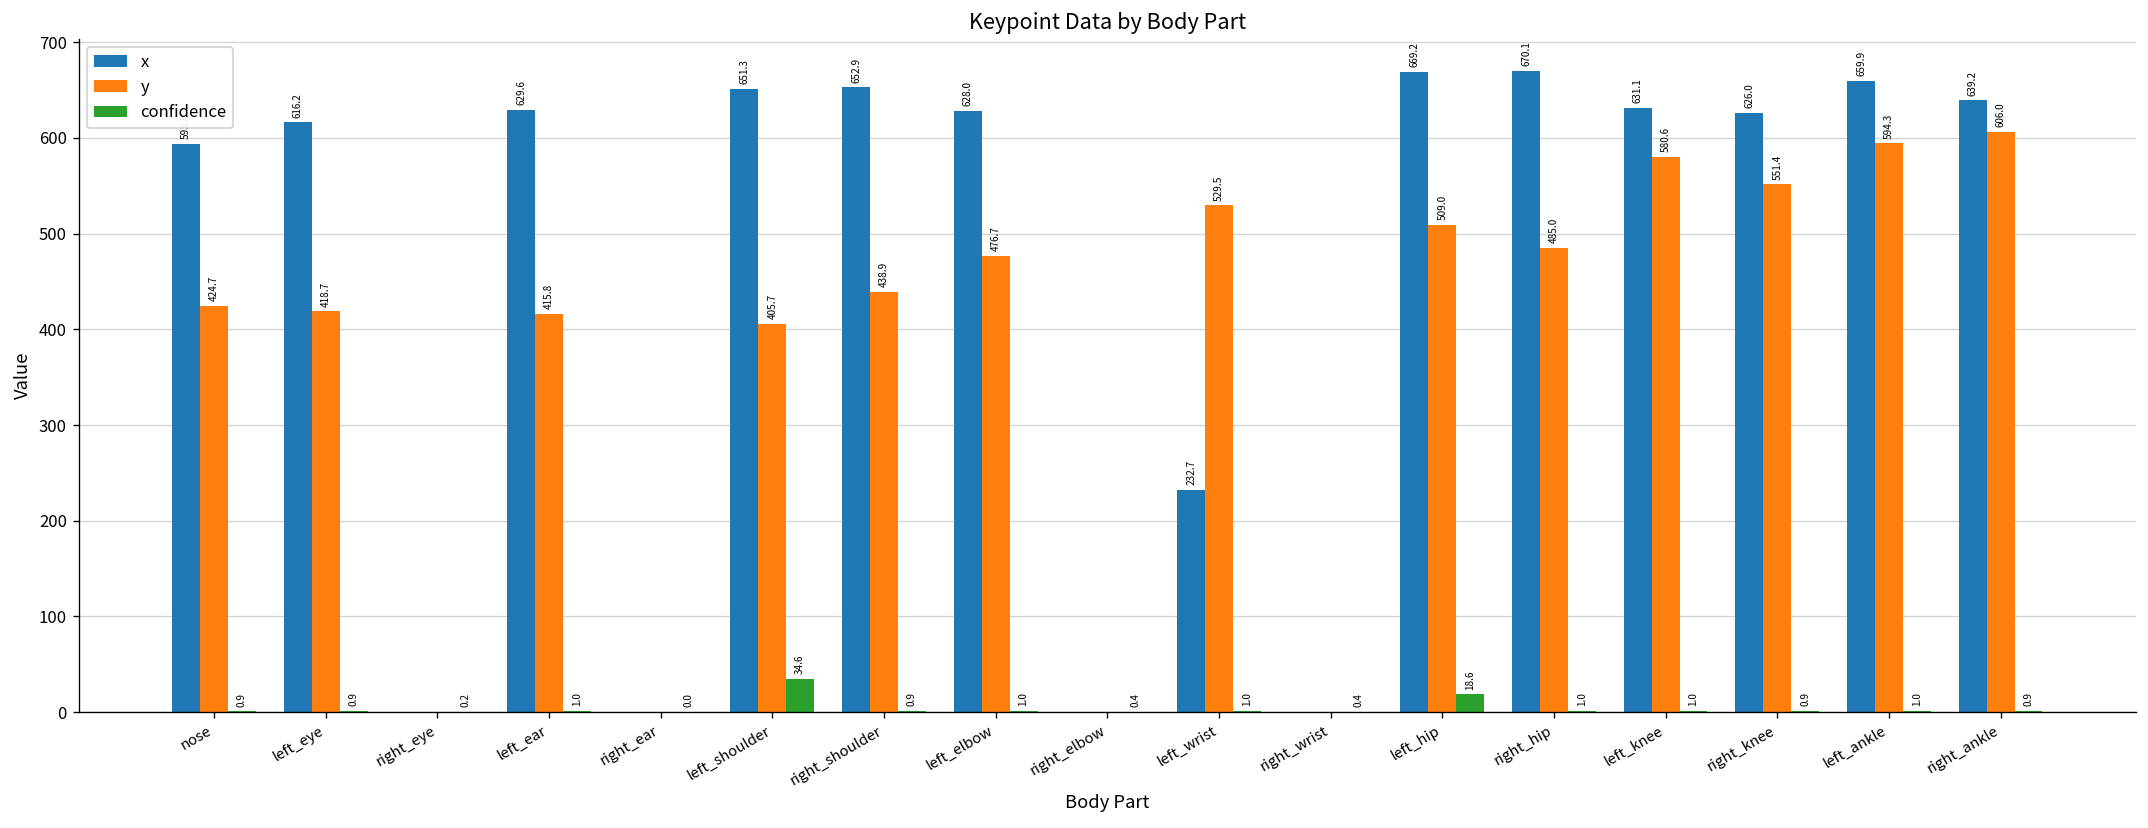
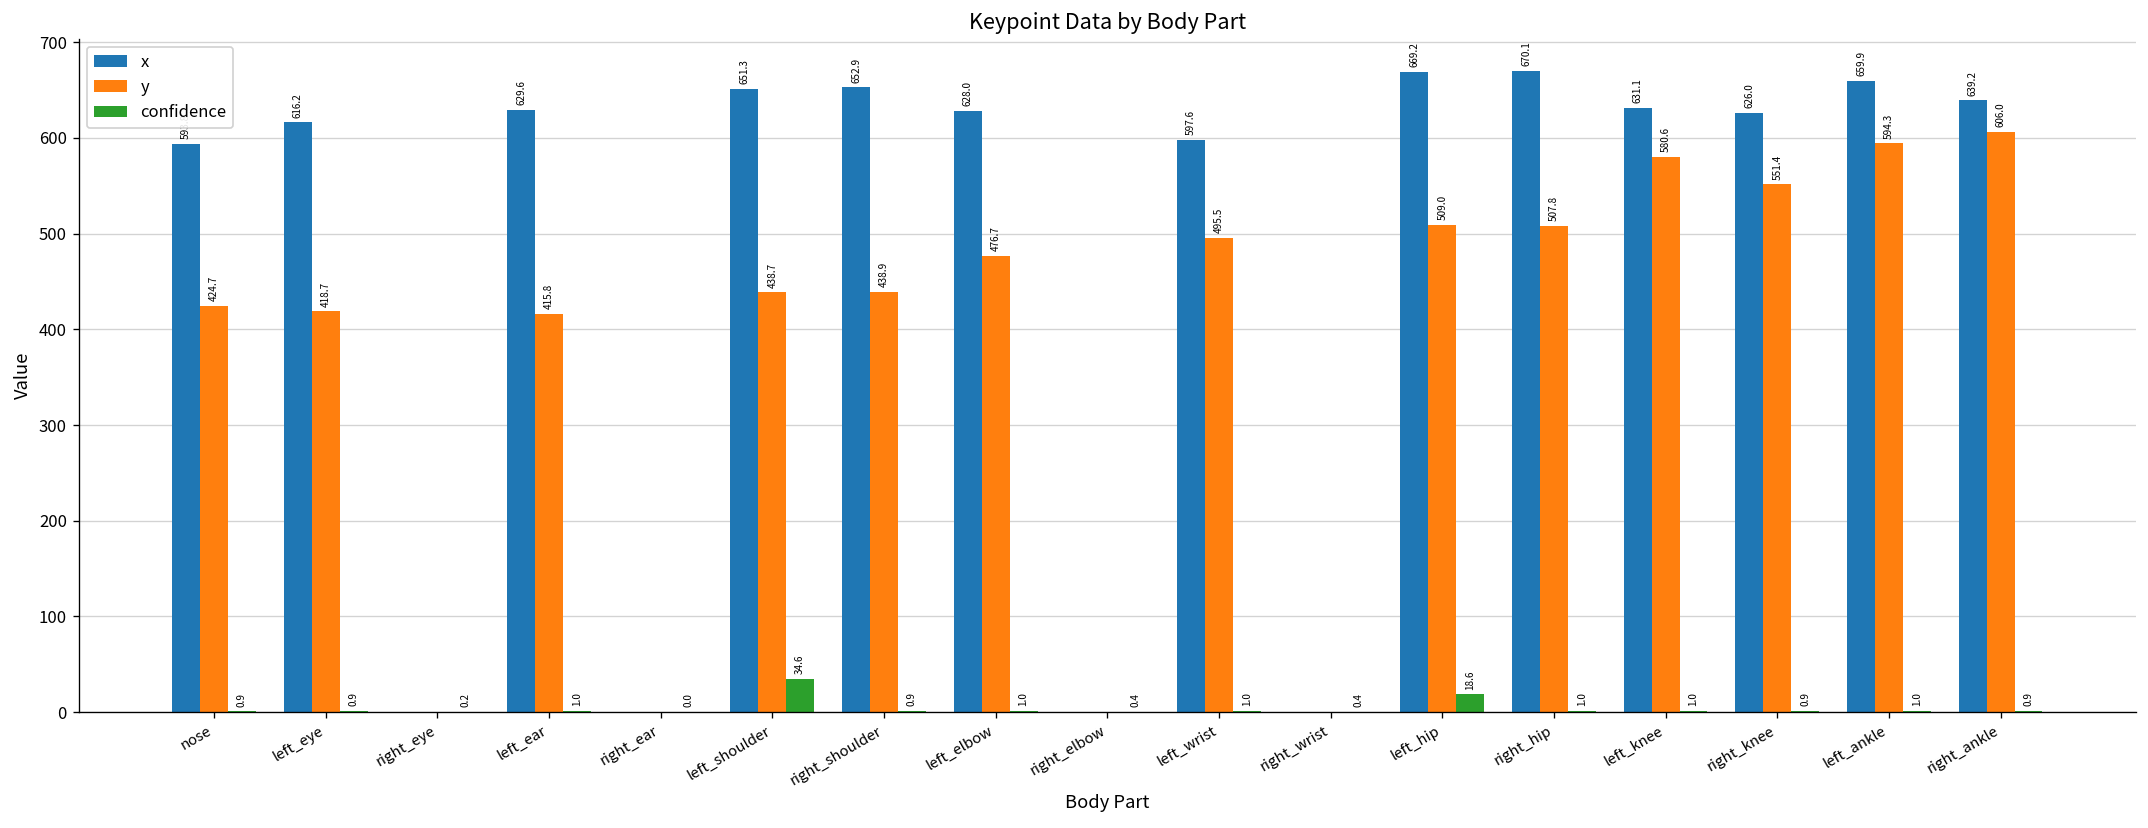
  {
    "x": {
      "left_eye": 616.2,
      "left_ear": 629.6,
      "left_shoulder": 651.3,
      "right_shoulder": 652.9,
      "left_elbow": 628.0,
-     "left_wrist": 232.7,
+     "left_wrist": 597.6,
      "left_hip": 669.2,
      "right_hip": 670.1,
      "left_knee": 631.1,
      "right_knee": 626.0,
      "left_ankle": 659.9,
      "right_ankle": 639.2
    },
    "y": {
      "nose": 424.7,
      "left_eye": 418.7,
      "left_ear": 415.8,
-     "left_shoulder": 405.7,
+     "left_shoulder": 438.7,
      "right_shoulder": 438.9,
      "left_elbow": 476.7,
-     "left_wrist": 529.5,
+     "left_wrist": 495.5,
      "left_hip": 509.0,
-     "right_hip": 485.0,
+     "right_hip": 507.8,
      "left_knee": 580.6,
      "right_knee": 551.4,
      "left_ankle": 594.3,
      "right_ankle": 606.0
    },
    "confidence": {
      "nose": 0.9,
      "left_eye": 0.9,
      "right_eye": 0.2,
      "left_ear": 1.0,
      "right_ear": 0.0,
      "left_shoulder": 34.6,
      "right_shoulder": 0.9,
      "left_elbow": 1.0,
      "right_elbow": 0.4,
      "left_wrist": 1.0,
      "right_wrist": 0.4,
      "left_hip": 18.6,
      "right_hip": 1.0,
      "left_knee": 1.0,
      "right_knee": 0.9,
      "left_ankle": 1.0,
      "right_ankle": 0.9
    }
  }
